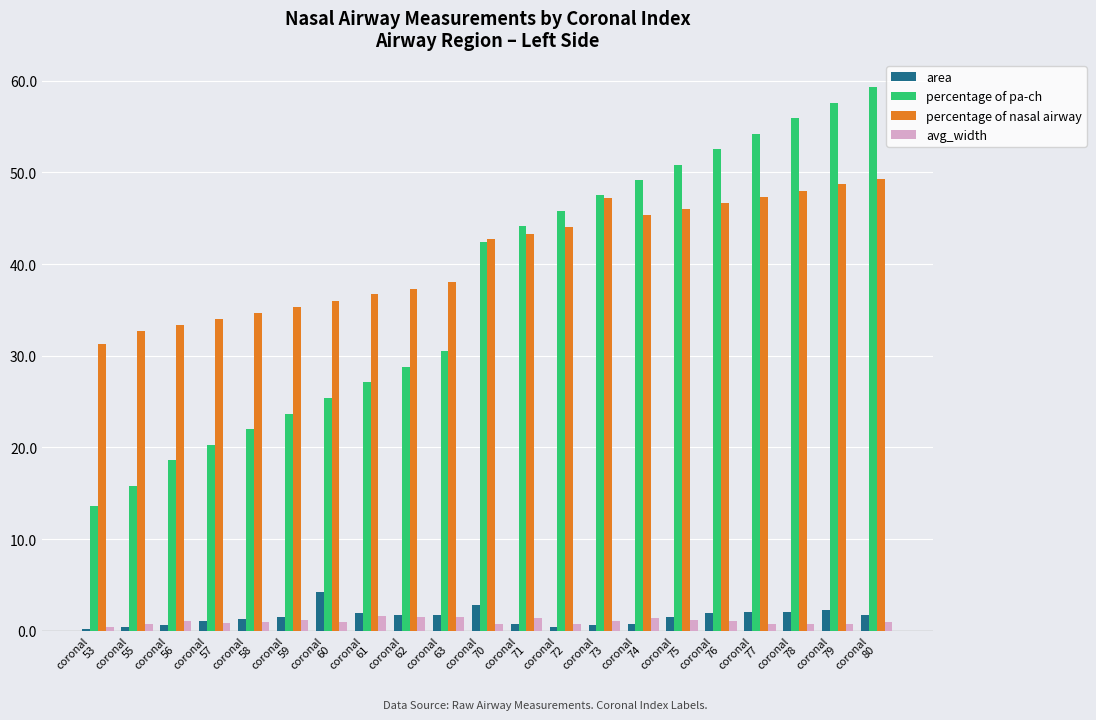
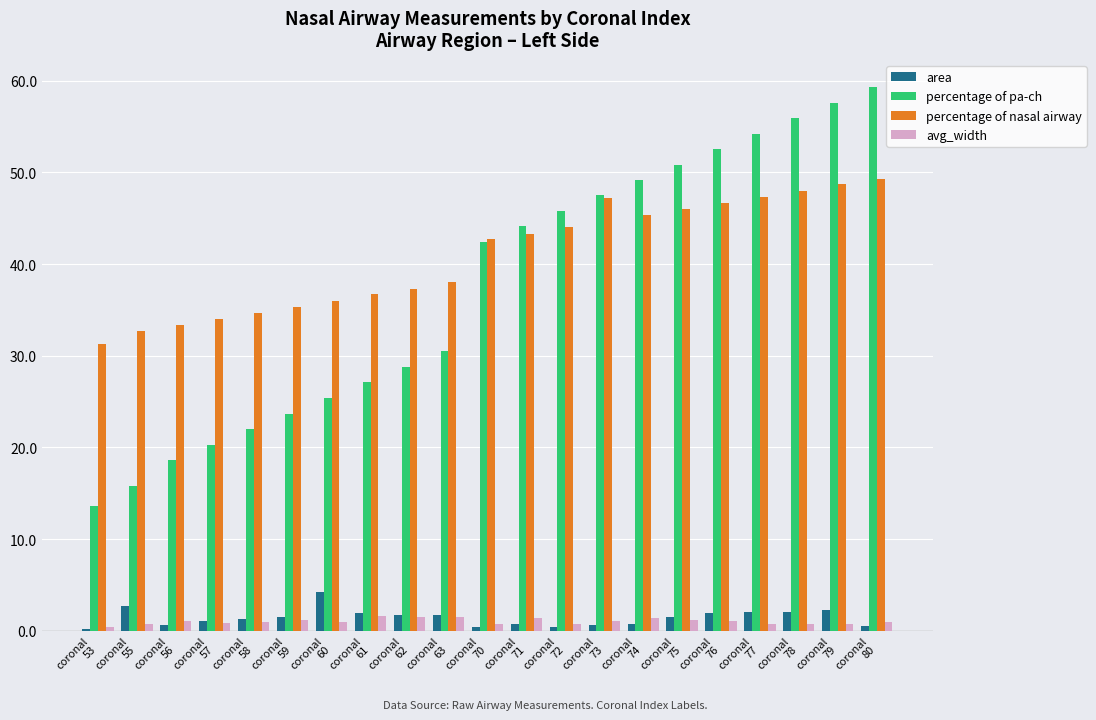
  {
    "area": {
-     "coronal 55": 0,
+     "coronal 55": 3,
      "coronal 56": 1,
      "coronal 57": 1,
      "coronal 58": 1,
      "coronal 59": 2,
      "coronal 60": 4,
      "coronal 61": 2,
      "coronal 62": 2,
      "coronal 63": 2,
-     "coronal 70": 3,
+     "coronal 70": 0,
      "coronal 71": 1,
      "coronal 72": 0,
      "coronal 73": 1,
      "coronal 74": 1,
      "coronal 75": 2,
      "coronal 76": 2,
      "coronal 77": 2,
      "coronal 78": 2,
      "coronal 79": 2,
-     "coronal 80": 2
+     "coronal 80": 1
    },
    "percentage of pa-ch": {
      "coronal 53": 14,
      "coronal 55": 16,
      "coronal 56": 19,
      "coronal 57": 20,
      "coronal 58": 22,
      "coronal 59": 24,
      "coronal 60": 25,
      "coronal 61": 27,
      "coronal 62": 29,
      "coronal 63": 31,
      "coronal 70": 42,
      "coronal 71": 44,
      "coronal 72": 46,
      "coronal 73": 48,
      "coronal 74": 49,
      "coronal 75": 51,
      "coronal 76": 53,
      "coronal 77": 54,
      "coronal 78": 56,
      "coronal 79": 58,
      "coronal 80": 59
    },
    "percentage of nasal airway": {
      "coronal 53": 31,
      "coronal 55": 33,
      "coronal 56": 33,
      "coronal 57": 34,
      "coronal 58": 35,
      "coronal 59": 35,
      "coronal 60": 36,
      "coronal 61": 37,
      "coronal 62": 37,
      "coronal 63": 38,
      "coronal 70": 43,
      "coronal 71": 43,
      "coronal 72": 44,
      "coronal 73": 47,
      "coronal 74": 45,
      "coronal 75": 46,
      "coronal 76": 47,
      "coronal 77": 47,
      "coronal 78": 48,
      "coronal 79": 49,
      "coronal 80": 49
    },
    "avg_width": {
      "coronal 53": 0,
      "coronal 55": 1,
      "coronal 56": 1,
      "coronal 57": 1,
      "coronal 58": 1,
      "coronal 59": 1,
      "coronal 60": 1,
      "coronal 61": 2,
      "coronal 62": 2,
      "coronal 63": 2,
      "coronal 70": 1,
      "coronal 71": 1,
      "coronal 72": 1,
      "coronal 73": 1,
      "coronal 74": 1,
      "coronal 75": 1,
      "coronal 76": 1,
      "coronal 77": 1,
      "coronal 78": 1,
      "coronal 79": 1,
      "coronal 80": 1
    }
  }
